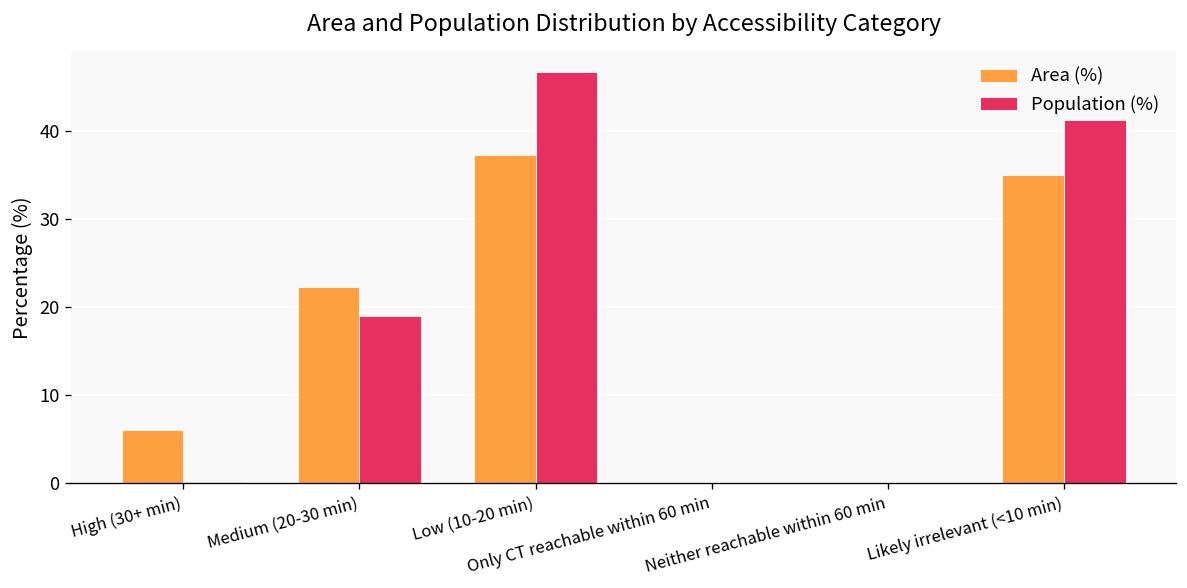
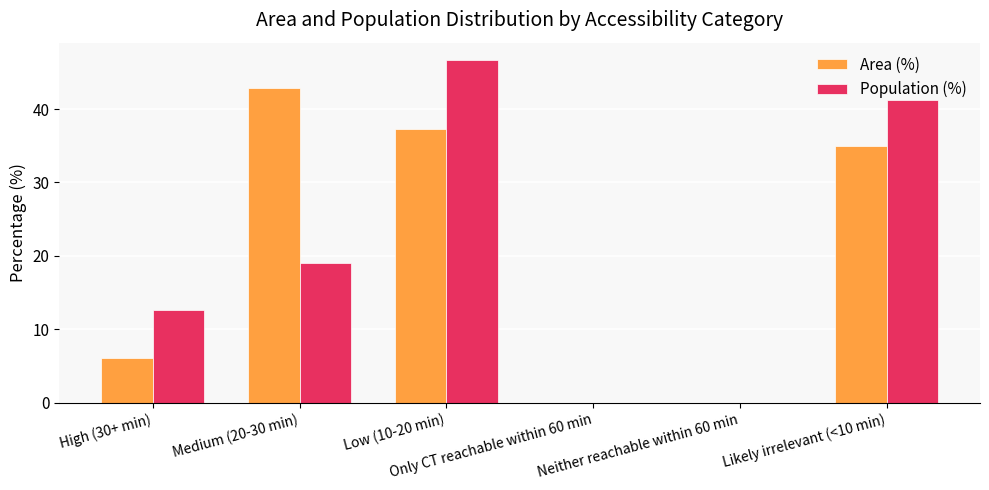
  {
    "Area (%)": {
      "High (30+ min)": 6,
-     "Medium (20-30 min)": 22,
+     "Medium (20-30 min)": 43,
      "Low (10-20 min)": 37,
      "Only CT reachable within 60 min": 0,
      "Neither reachable within 60 min": 0,
      "Likely irrelevant (<10 min)": 35
    },
    "Population (%)": {
-     "High (30+ min)": 0,
+     "High (30+ min)": 13,
      "Medium (20-30 min)": 19,
      "Low (10-20 min)": 47,
      "Only CT reachable within 60 min": 0,
      "Neither reachable within 60 min": 0,
      "Likely irrelevant (<10 min)": 41
    }
  }
